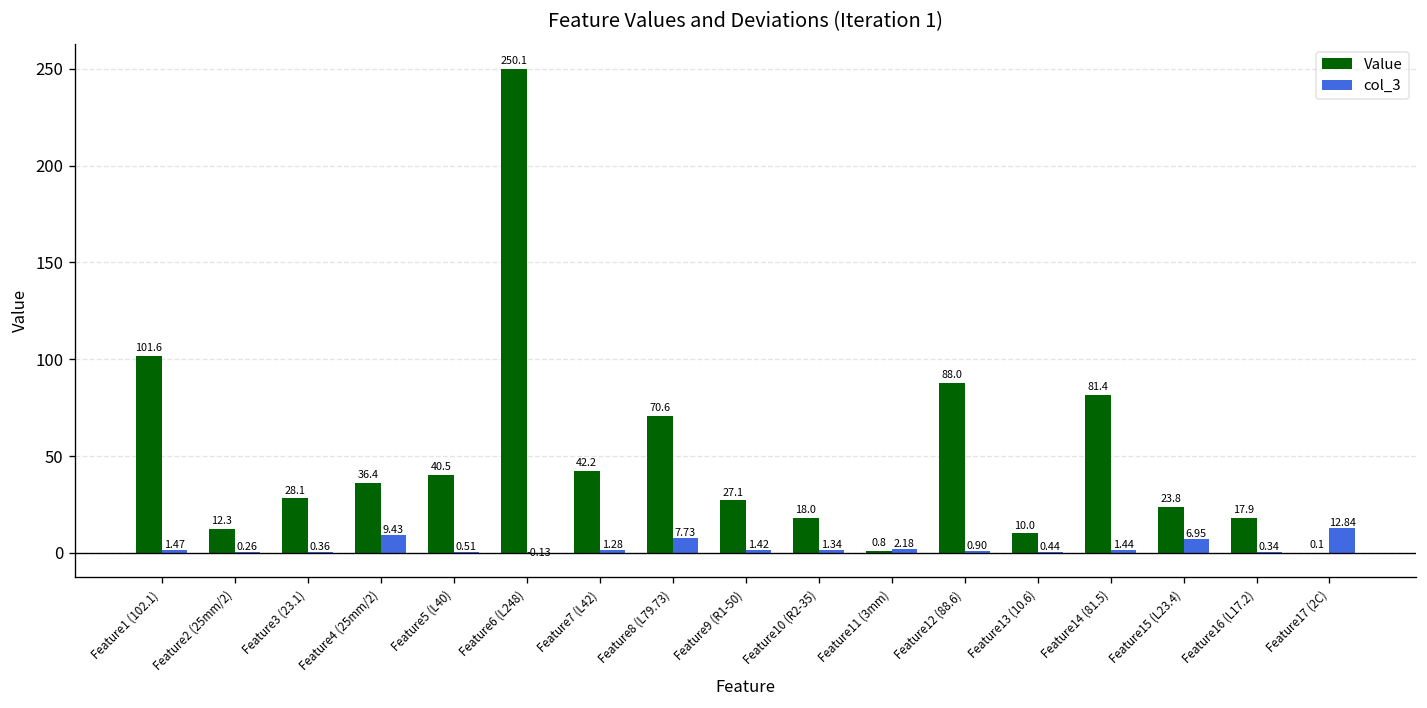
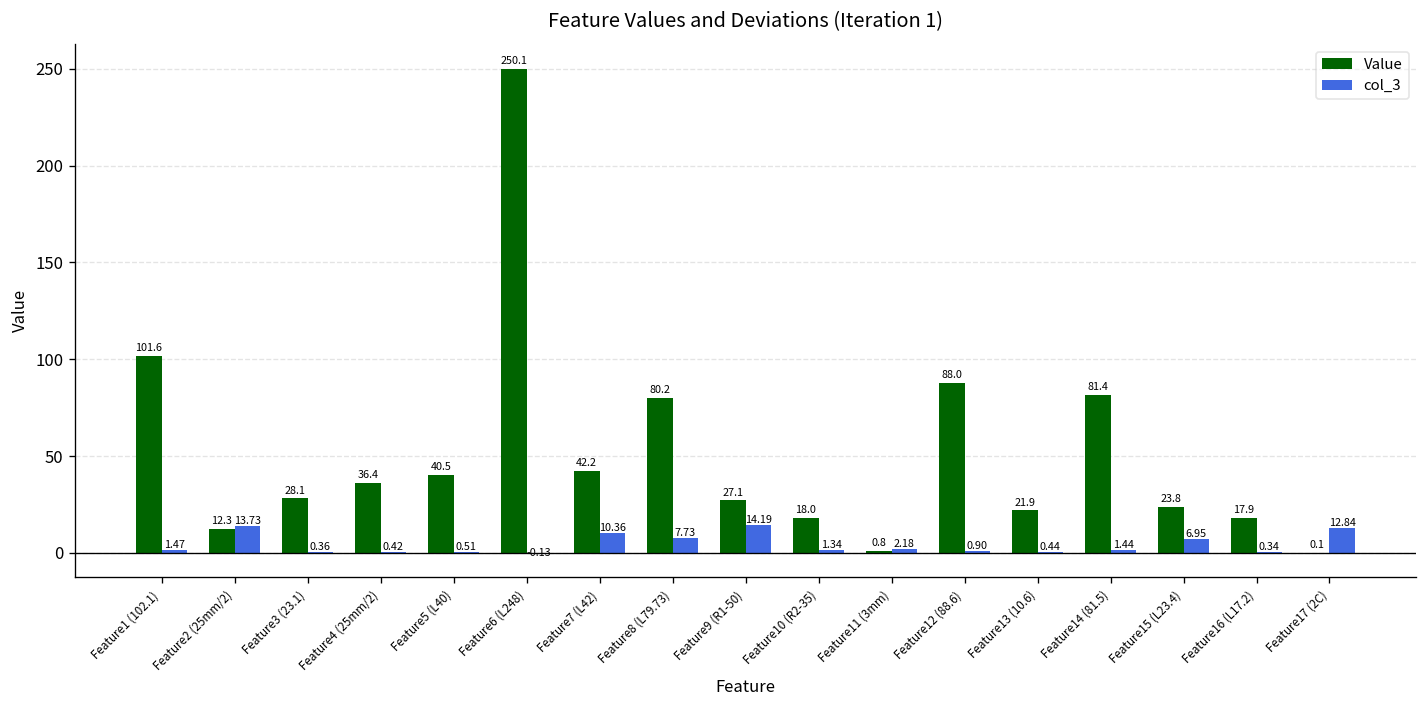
  {
    "Value": {
      "Feature1 (102.1)": 101.6,
      "Feature2 (25mm/2)": 12.3,
      "Feature3 (23.1)": 28.1,
      "Feature4 (25mm/2)": 36.4,
      "Feature5 (L40)": 40.5,
      "Feature6 (L248)": 250.1,
      "Feature7 (L42)": 42.2,
-     "Feature8 (L79.73)": 70.6,
+     "Feature8 (L79.73)": 80.2,
      "Feature9 (R1-50)": 27.1,
      "Feature10 (R2-35)": 18.0,
      "Feature11 (3mm)": 0.8,
      "Feature12 (88.6)": 88.0,
-     "Feature13 (10.6)": 10.0,
+     "Feature13 (10.6)": 21.9,
      "Feature14 (81.5)": 81.4,
      "Feature15 (L23.4)": 23.8,
      "Feature16 (L17.2)": 17.9,
      "Feature17 (2C)": 0.1
    },
    "col_3": {
      "Feature1 (102.1)": 1.47,
-     "Feature2 (25mm/2)": 0.26,
+     "Feature2 (25mm/2)": 13.73,
      "Feature3 (23.1)": 0.36,
-     "Feature4 (25mm/2)": 9.43,
+     "Feature4 (25mm/2)": 0.42,
      "Feature5 (L40)": 0.51,
      "Feature6 (L248)": -0.13,
-     "Feature7 (L42)": 1.28,
+     "Feature7 (L42)": 10.36,
      "Feature8 (L79.73)": 7.73,
-     "Feature9 (R1-50)": 1.42,
+     "Feature9 (R1-50)": 14.19,
      "Feature10 (R2-35)": 1.34,
      "Feature11 (3mm)": 2.18,
      "Feature12 (88.6)": 0.90,
      "Feature13 (10.6)": 0.44,
      "Feature14 (81.5)": 1.44,
      "Feature15 (L23.4)": 6.95,
      "Feature16 (L17.2)": 0.34,
      "Feature17 (2C)": 12.84
    }
  }
